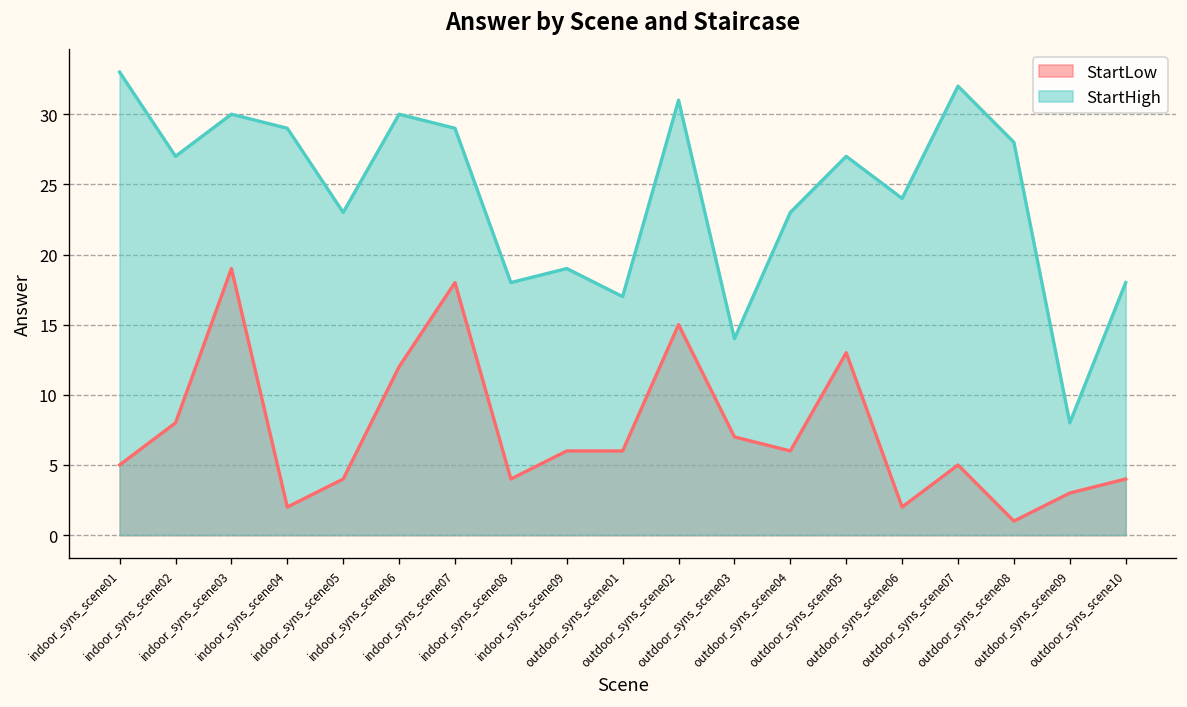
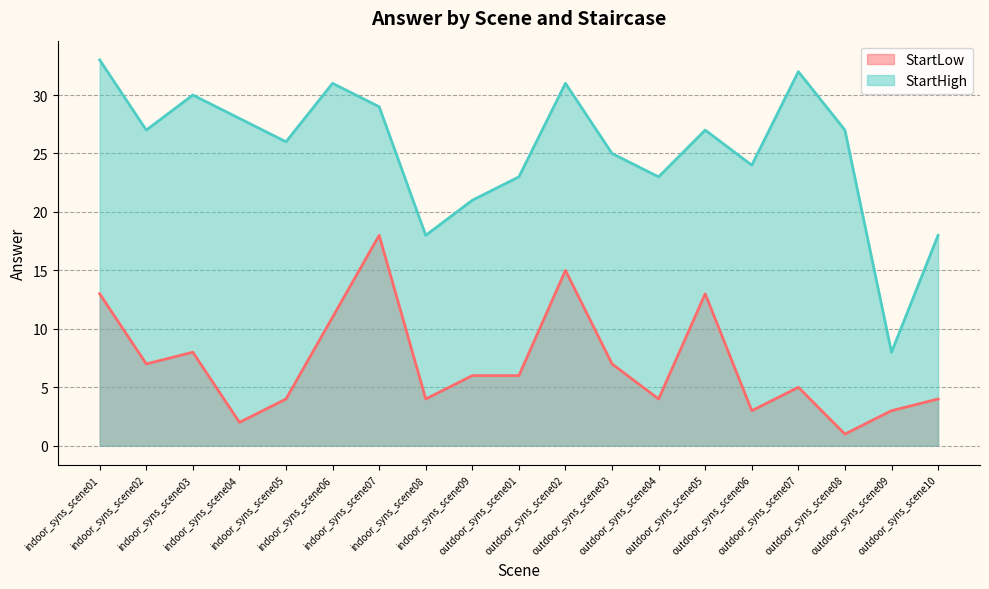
  {
    "StartLow": {
-     "indoor_syns_scene01": 5,
-     "indoor_syns_scene02": 8,
-     "indoor_syns_scene03": 19,
+     "indoor_syns_scene01": 13,
+     "indoor_syns_scene02": 7,
+     "indoor_syns_scene03": 8,
      "indoor_syns_scene04": 2,
      "indoor_syns_scene05": 4,
-     "indoor_syns_scene06": 12,
+     "indoor_syns_scene06": 11,
      "indoor_syns_scene07": 18,
      "indoor_syns_scene08": 4,
      "indoor_syns_scene09": 6,
      "outdoor_syns_scene01": 6,
      "outdoor_syns_scene02": 15,
      "outdoor_syns_scene03": 7,
-     "outdoor_syns_scene04": 6,
+     "outdoor_syns_scene04": 4,
      "outdoor_syns_scene05": 13,
-     "outdoor_syns_scene06": 2,
+     "outdoor_syns_scene06": 3,
      "outdoor_syns_scene07": 5,
      "outdoor_syns_scene08": 1,
      "outdoor_syns_scene09": 3,
      "outdoor_syns_scene10": 4
    },
    "StartHigh": {
      "indoor_syns_scene01": 33,
      "indoor_syns_scene02": 27,
      "indoor_syns_scene03": 30,
-     "indoor_syns_scene04": 29,
-     "indoor_syns_scene05": 23,
-     "indoor_syns_scene06": 30,
+     "indoor_syns_scene04": 28,
+     "indoor_syns_scene05": 26,
+     "indoor_syns_scene06": 31,
      "indoor_syns_scene07": 29,
      "indoor_syns_scene08": 18,
-     "indoor_syns_scene09": 19,
-     "outdoor_syns_scene01": 17,
+     "indoor_syns_scene09": 21,
+     "outdoor_syns_scene01": 23,
      "outdoor_syns_scene02": 31,
-     "outdoor_syns_scene03": 14,
+     "outdoor_syns_scene03": 25,
      "outdoor_syns_scene04": 23,
      "outdoor_syns_scene05": 27,
      "outdoor_syns_scene06": 24,
      "outdoor_syns_scene07": 32,
-     "outdoor_syns_scene08": 28,
+     "outdoor_syns_scene08": 27,
      "outdoor_syns_scene09": 8,
      "outdoor_syns_scene10": 18
    }
  }
